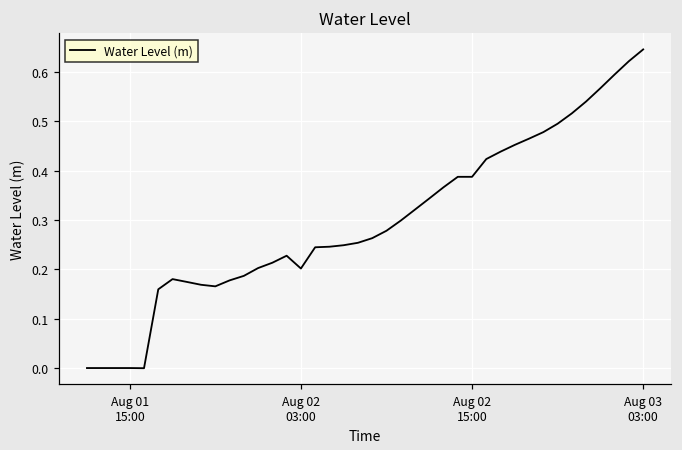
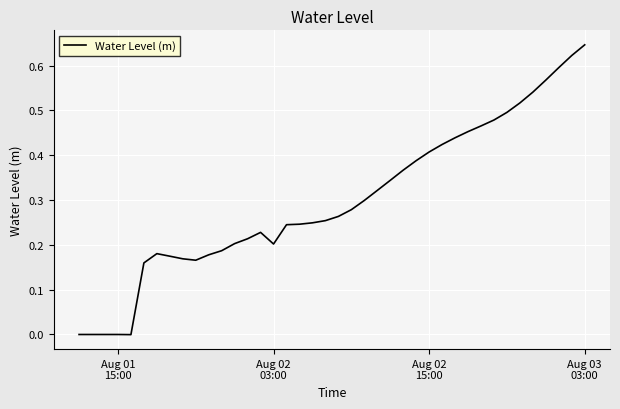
  {
    "Aug 01 15:00": 0.00,
    "Aug 02 03:00": 0.20,
-   "Aug 02 15:00": 0.39,
+   "Aug 02 15:00": 0.41,
    "Aug 03 03:00": 0.65
  }
